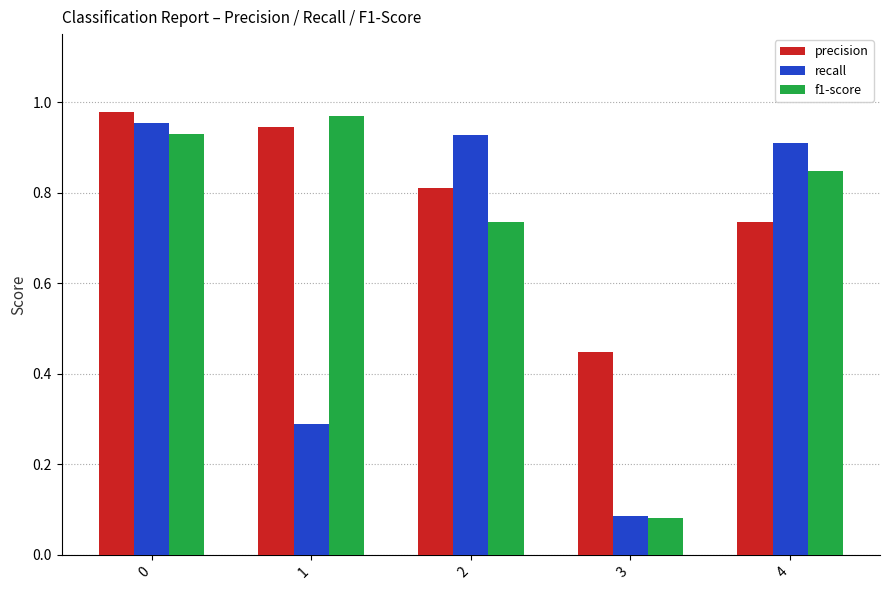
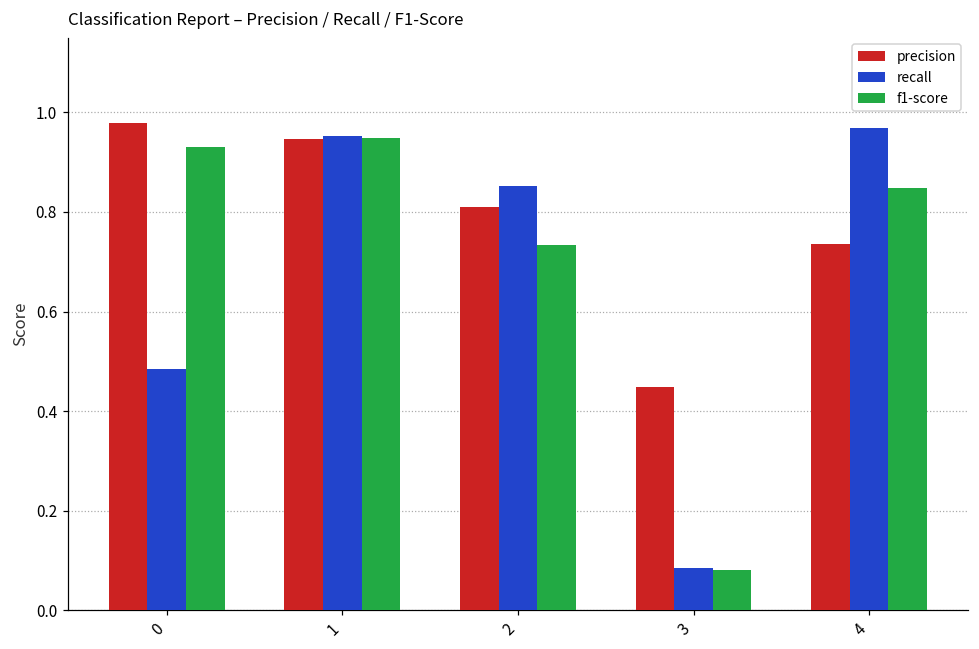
  {
    "precision": {
      "0": 0.98,
      "1": 0.95,
      "2": 0.81,
      "3": 0.45,
      "4": 0.74
    },
    "recall": {
-     "0": 0.95,
-     "1": 0.29,
-     "2": 0.93,
+     "0": 0.49,
+     "1": 0.95,
+     "2": 0.85,
      "3": 0.08,
-     "4": 0.91
+     "4": 0.97
    },
    "f1-score": {
      "0": 0.93,
-     "1": 0.97,
+     "1": 0.95,
      "2": 0.73,
      "3": 0.08,
      "4": 0.85
    }
  }
